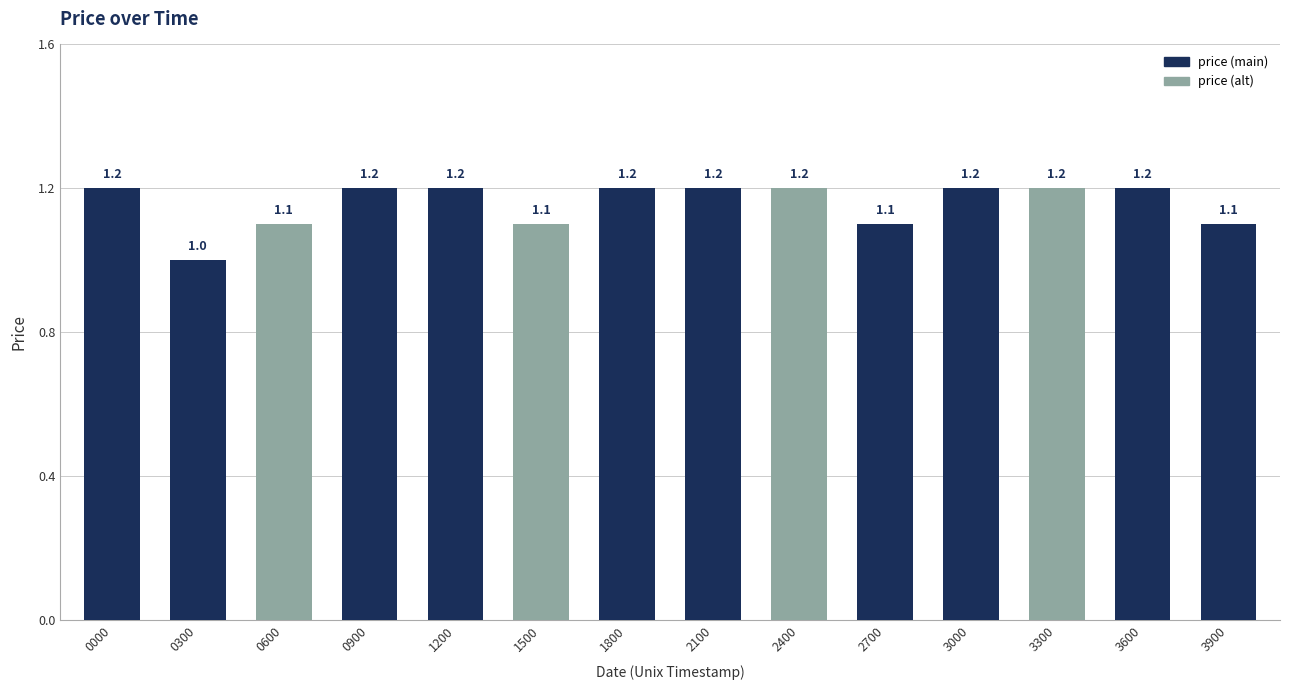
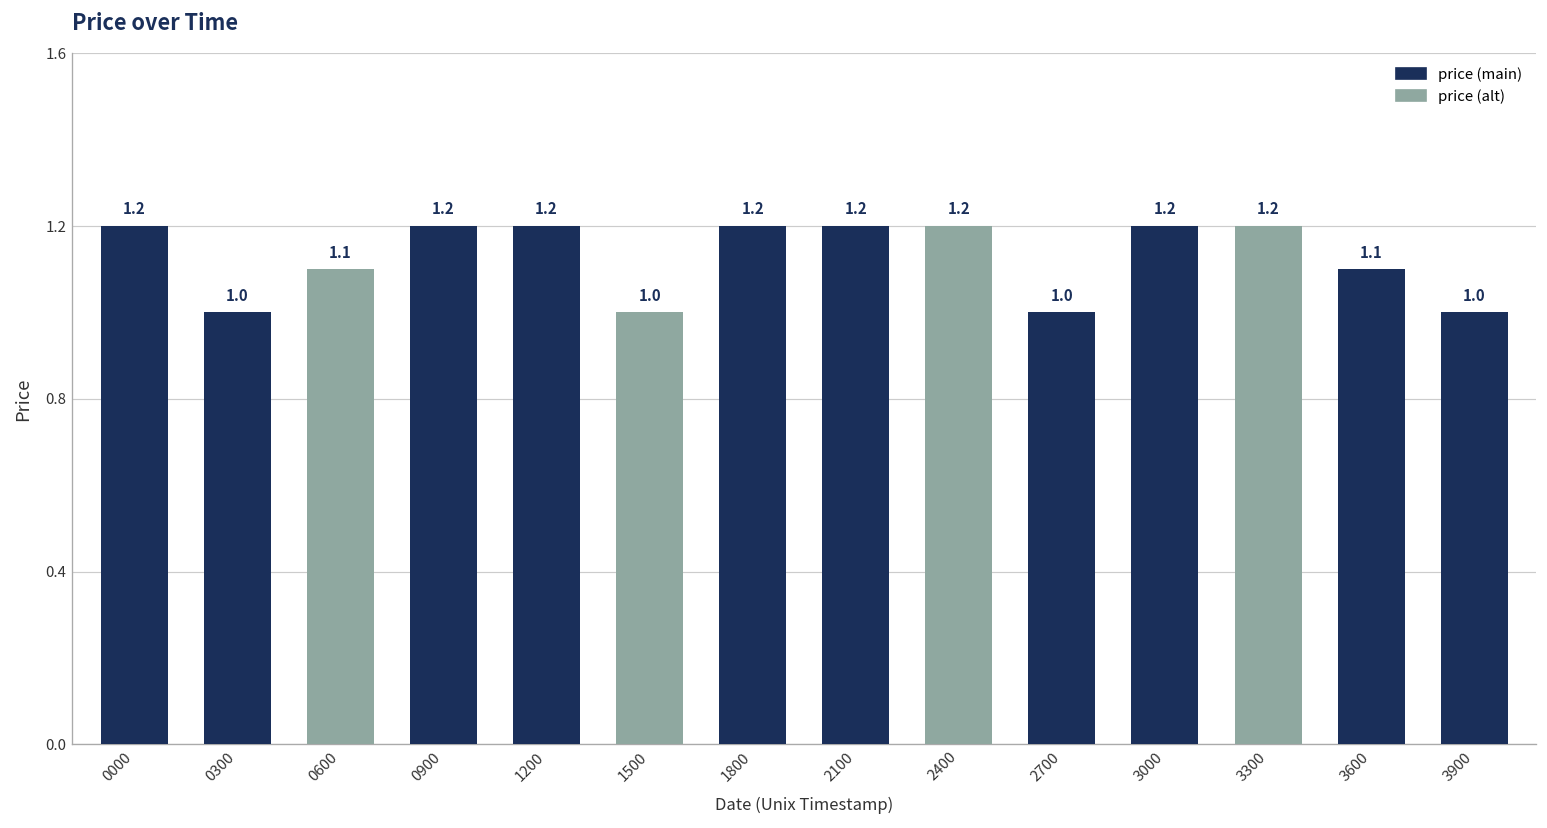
  {
    "0000": 1.2,
    "0300": 1.0,
    "0600": 1.1,
    "0900": 1.2,
    "1200": 1.2,
-   "1500": 1.1,
+   "1500": 1.0,
    "1800": 1.2,
    "2100": 1.2,
    "2400": 1.2,
-   "2700": 1.1,
+   "2700": 1.0,
    "3000": 1.2,
    "3300": 1.2,
-   "3600": 1.2,
-   "3900": 1.1
+   "3600": 1.1,
+   "3900": 1.0
  }
